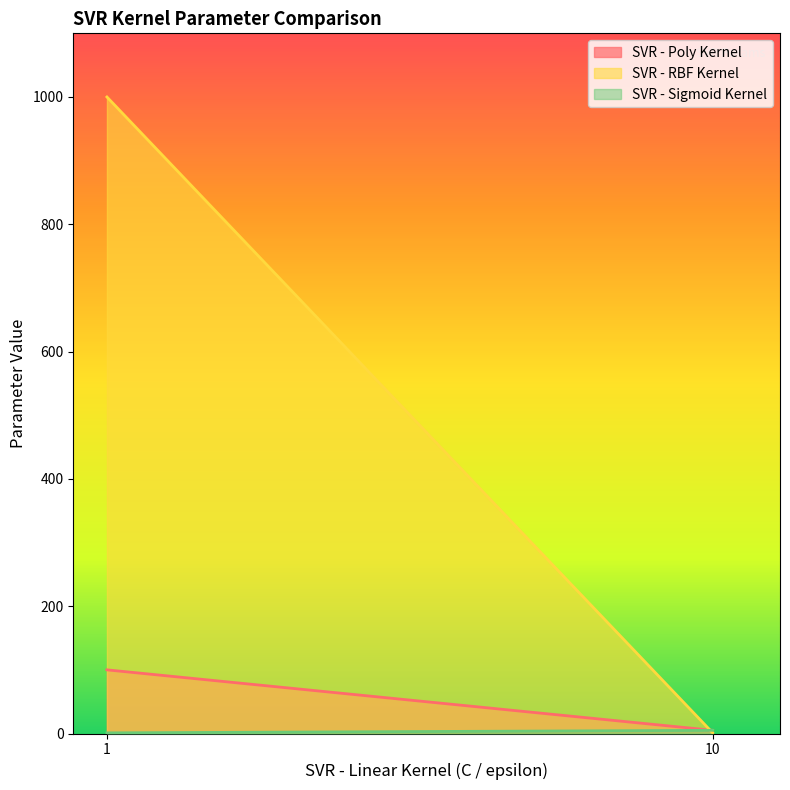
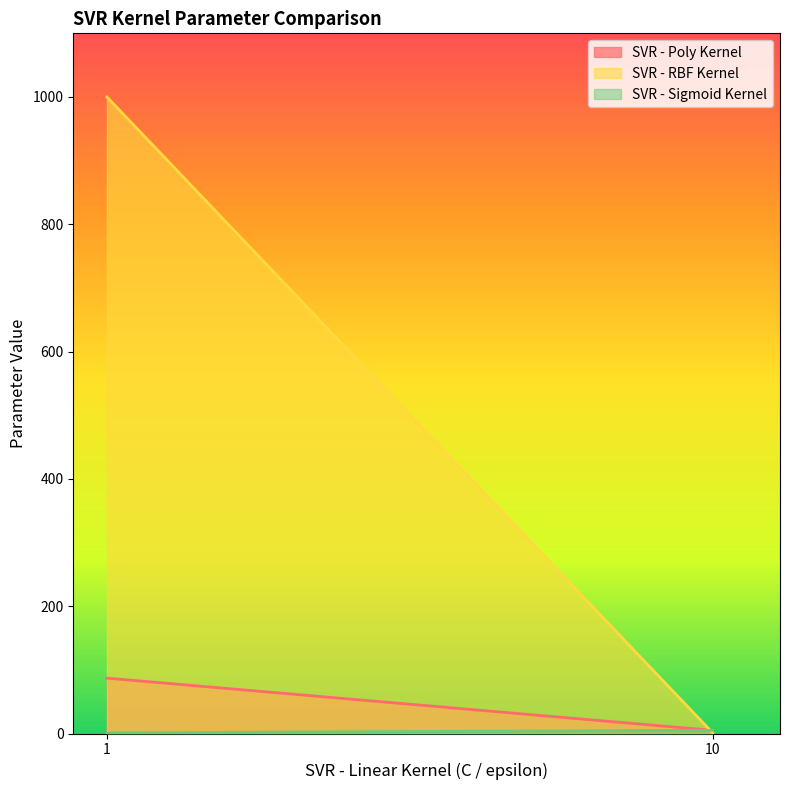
  {
    "SVR - Poly Kernel": {
-     "1": 100
+     "1": 90
    },
    "SVR - RBF Kernel": {
      "1": 1000,
      "10": 0
    },
    "SVR - Sigmoid Kernel": {
      "1": 0
    }
  }
